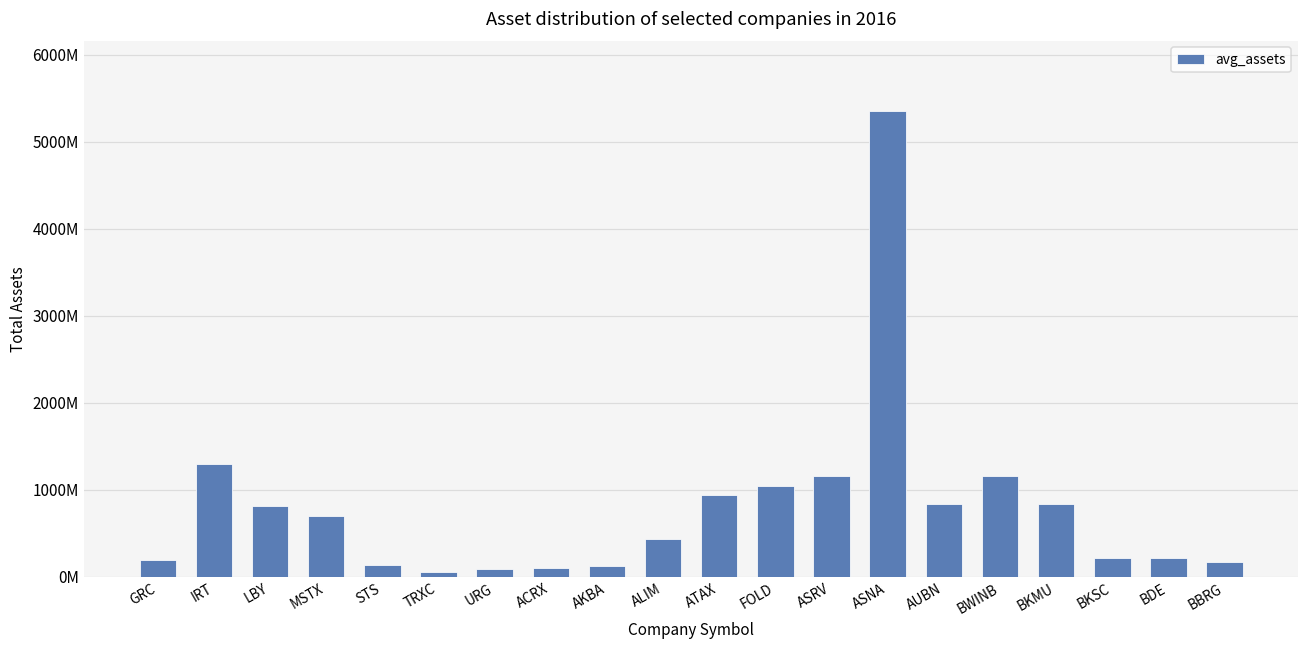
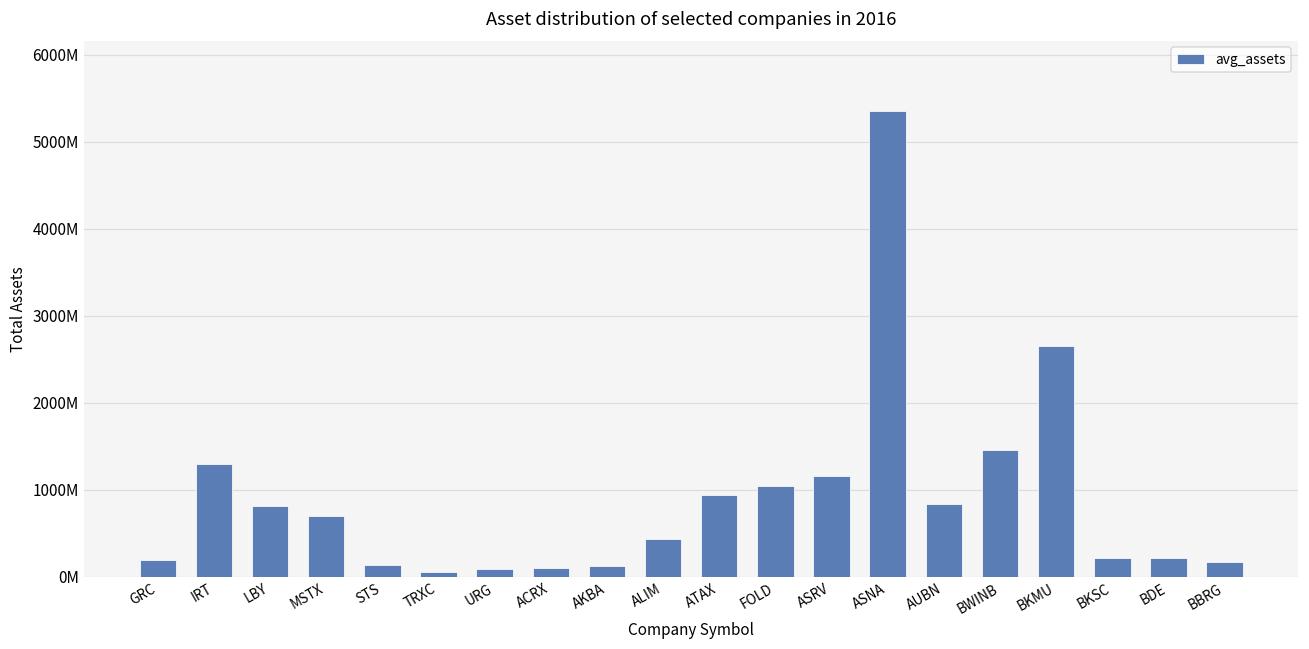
  {
    "GRC": 200000000,
    "IRT": 1300000000,
    "LBY": 800000000,
    "MSTX": 700000000,
    "STS": 100000000,
    "TRXC": 100000000,
    "URG": 100000000,
    "ACRX": 100000000,
    "AKBA": 100000000,
    "ALIM": 400000000,
    "ATAX": 900000000,
    "FOLD": 1000000000,
    "ASRV": 1200000000,
    "ASNA": 5400000000,
    "AUBN": 800000000,
-   "BWINB": 1200000000,
-   "BKMU": 800000000,
+   "BWINB": 1500000000,
+   "BKMU": 2600000000,
    "BKSC": 200000000,
    "BDE": 200000000,
    "BBRG": 200000000
  }
